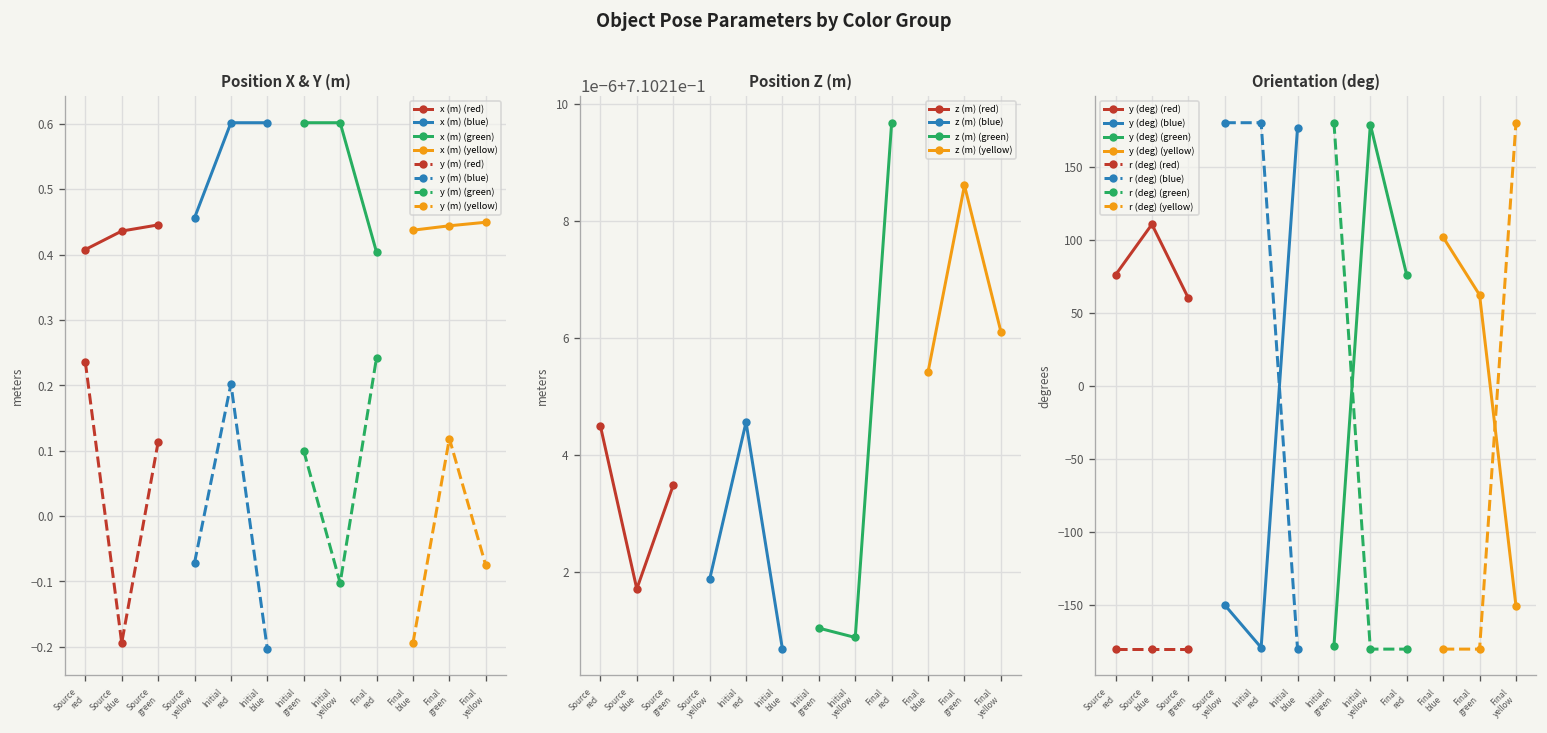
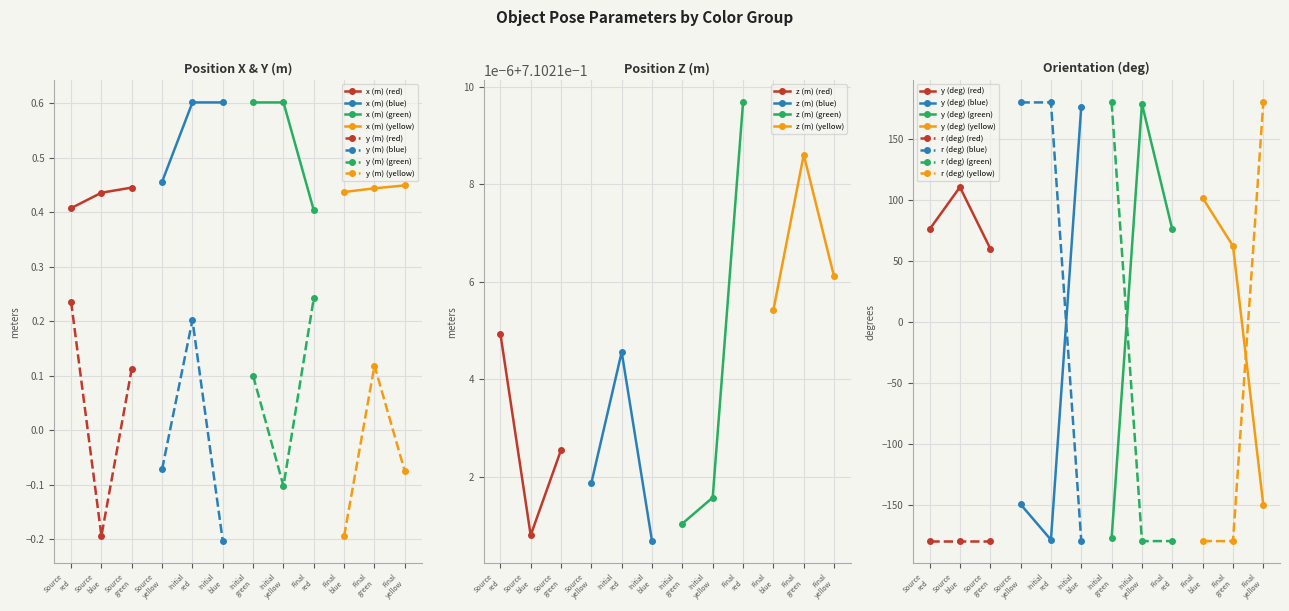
  {
    "Position Z (m)": {
      "z (m) (red)": {
-       "Source red": 0.7102145,
-       "Source blue": 0.7102117,
-       "Source green": 0.7102135
+       "Source red": 0.7102149,
+       "Source blue": 0.7102108,
+       "Source green": 0.7102126
      },
      "z (m) (blue)": {
        "Source yellow": 0.7102119,
        "Initial red": 0.7102146,
        "Initial blue": 0.7102107
      },
      "z (m) (green)": {
        "Initial green": 0.7102110,
-       "Initial yellow": 0.7102109,
+       "Initial yellow": 0.7102116,
        "Final red": 0.7102197
      },
      "z (m) (yellow)": {
        "Final blue": 0.7102154,
        "Final green": 0.7102186,
        "Final yellow": 0.7102161
      }
    }
  }
